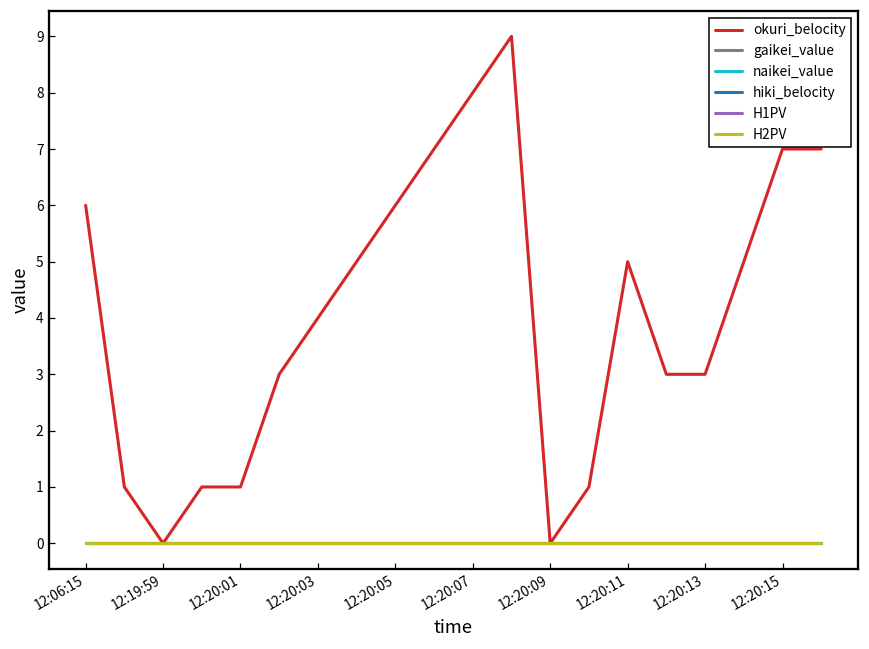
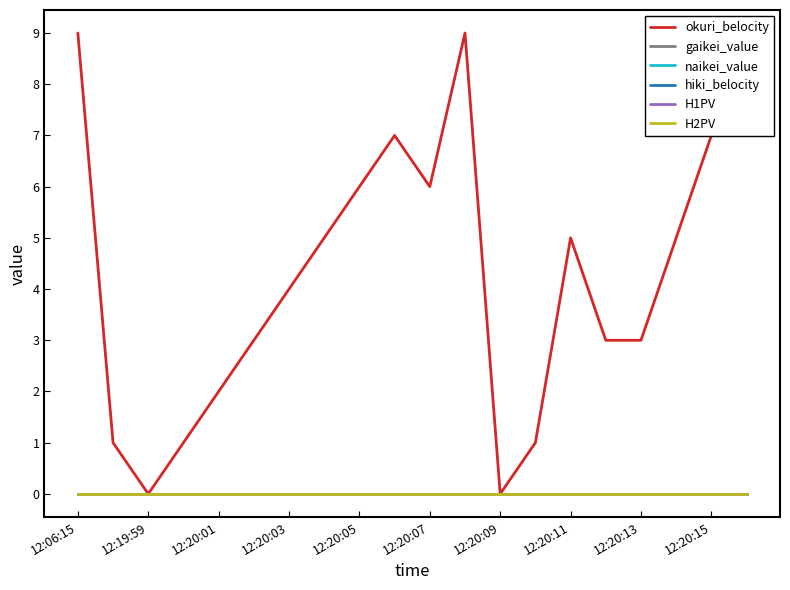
  {
    "okuri_belocity": {
-     "12:06:15": 6,
-     "12:20:01": 1,
+     "12:06:15": 9,
+     "12:20:01": 2,
      "12:20:03": 4,
      "12:20:05": 6,
-     "12:20:07": 8,
+     "12:20:07": 6,
      "12:20:11": 5,
      "12:20:13": 3
    },
    "H2PV": {
      "12:06:15": 0,
      "12:20:01": 0,
      "12:20:03": 0,
      "12:20:05": 0,
      "12:20:07": 0,
      "12:20:11": 0,
      "12:20:13": 0,
      "12:20:15": 0
    }
  }
